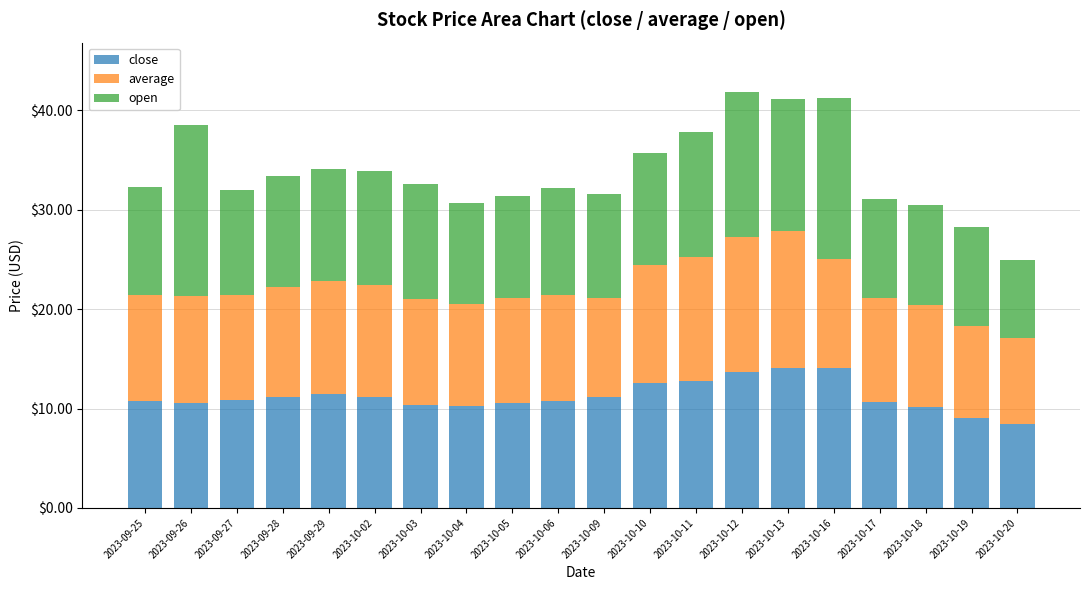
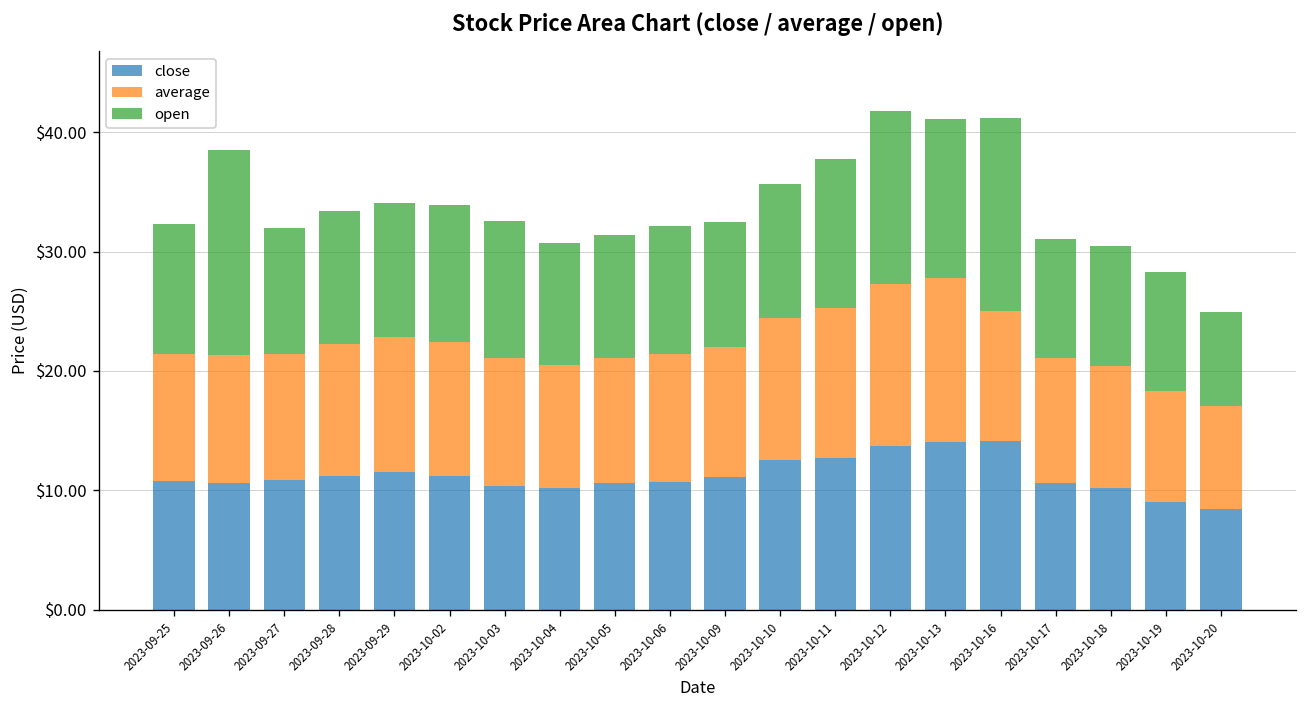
  {
    "close": {
      "2023-09-25": "$11",
      "2023-09-26": "$11",
      "2023-09-27": "$11",
      "2023-09-28": "$11",
      "2023-09-29": "$12",
      "2023-10-02": "$11",
      "2023-10-03": "$10",
      "2023-10-04": "$10",
      "2023-10-05": "$11",
      "2023-10-06": "$11",
      "2023-10-09": "$11",
      "2023-10-10": "$13",
      "2023-10-11": "$13",
      "2023-10-12": "$14",
      "2023-10-13": "$14",
      "2023-10-16": "$14",
      "2023-10-17": "$11",
      "2023-10-18": "$10",
      "2023-10-19": "$9",
      "2023-10-20": "$8"
    },
    "average": {
      "2023-09-25": "$11",
      "2023-09-26": "$11",
      "2023-09-27": "$11",
      "2023-09-28": "$11",
      "2023-09-29": "$11",
      "2023-10-02": "$11",
      "2023-10-03": "$11",
      "2023-10-04": "$10",
      "2023-10-05": "$11",
      "2023-10-06": "$11",
-     "2023-10-09": "$10",
+     "2023-10-09": "$11",
      "2023-10-10": "$12",
      "2023-10-11": "$13",
      "2023-10-12": "$14",
      "2023-10-13": "$14",
      "2023-10-16": "$11",
      "2023-10-17": "$10",
      "2023-10-18": "$10",
      "2023-10-19": "$9",
      "2023-10-20": "$9"
    },
    "open": {
      "2023-09-25": "$11",
      "2023-09-26": "$17",
      "2023-09-27": "$11",
      "2023-09-28": "$11",
      "2023-09-29": "$11",
      "2023-10-02": "$11",
      "2023-10-03": "$12",
      "2023-10-04": "$10",
      "2023-10-05": "$10",
      "2023-10-06": "$11",
      "2023-10-09": "$10",
      "2023-10-10": "$11",
      "2023-10-11": "$13",
      "2023-10-12": "$14",
      "2023-10-13": "$13",
      "2023-10-16": "$16",
      "2023-10-17": "$10",
      "2023-10-18": "$10",
      "2023-10-19": "$10",
      "2023-10-20": "$8"
    }
  }
